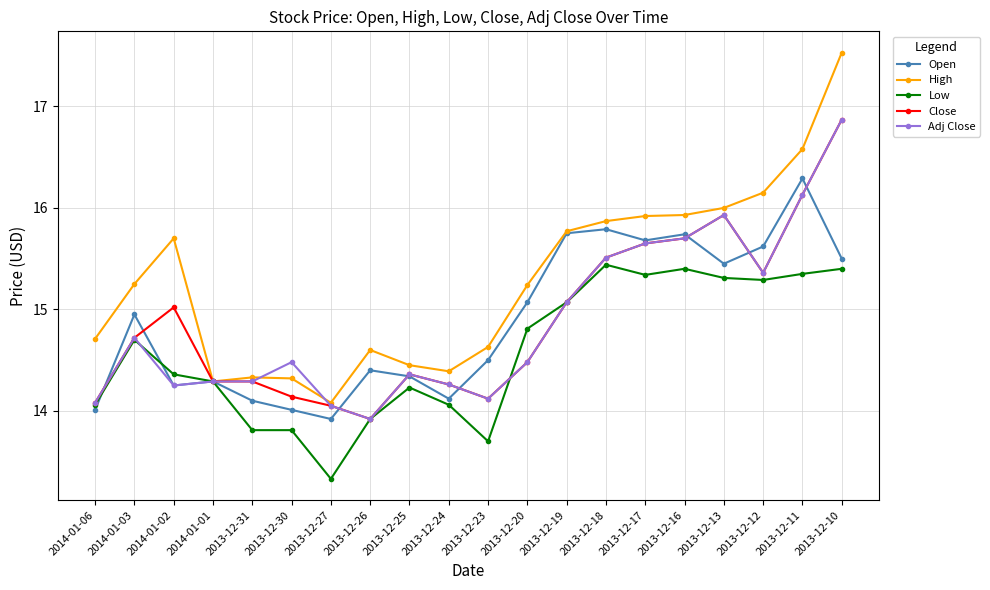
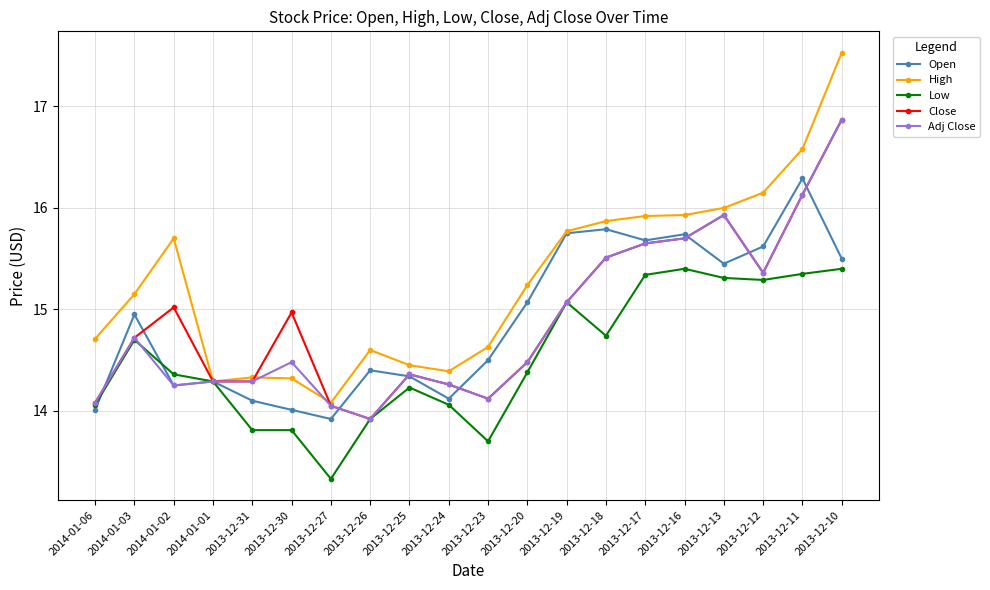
  {
    "Open": {
      "2014-01-06": 14.01,
      "2014-01-03": 14.95,
      "2013-12-31": 14.10,
      "2013-12-30": 14.01,
      "2013-12-27": 13.92,
      "2013-12-26": 14.40,
      "2013-12-24": 14.12,
      "2013-12-23": 14.50,
      "2013-12-20": 15.07,
      "2013-12-18": 15.79,
      "2013-12-17": 15.68,
      "2013-12-16": 15.74,
      "2013-12-13": 15.45,
      "2013-12-12": 15.62,
      "2013-12-11": 16.29,
      "2013-12-10": 15.50
    },
    "High": {
      "2014-01-06": 14.71,
-     "2014-01-03": 15.25,
+     "2014-01-03": 15.15,
      "2014-01-02": 15.70,
      "2013-12-31": 14.33,
      "2013-12-30": 14.32,
      "2013-12-27": 14.08,
      "2013-12-26": 14.60,
      "2013-12-25": 14.45,
      "2013-12-24": 14.39,
      "2013-12-23": 14.63,
      "2013-12-20": 15.24,
      "2013-12-18": 15.87,
      "2013-12-17": 15.92,
      "2013-12-16": 15.93,
      "2013-12-13": 16.00,
      "2013-12-12": 16.15,
      "2013-12-11": 16.58,
      "2013-12-10": 17.53
    },
    "Low": {
      "2014-01-02": 14.36,
      "2013-12-31": 13.81,
      "2013-12-30": 13.81,
      "2013-12-27": 13.33,
      "2013-12-25": 14.23,
      "2013-12-24": 14.06,
      "2013-12-23": 13.70,
-     "2013-12-20": 14.81,
-     "2013-12-18": 15.44,
+     "2013-12-20": 14.38,
+     "2013-12-18": 14.74,
      "2013-12-17": 15.34,
      "2013-12-16": 15.40,
      "2013-12-13": 15.31,
      "2013-12-12": 15.29,
      "2013-12-11": 15.35,
      "2013-12-10": 15.40
    },
    "Close": {
      "2014-01-02": 15.02,
-     "2013-12-30": 14.14
+     "2013-12-30": 14.97
    },
    "Adj Close": {
      "2013-12-30": 14.48
    }
  }
